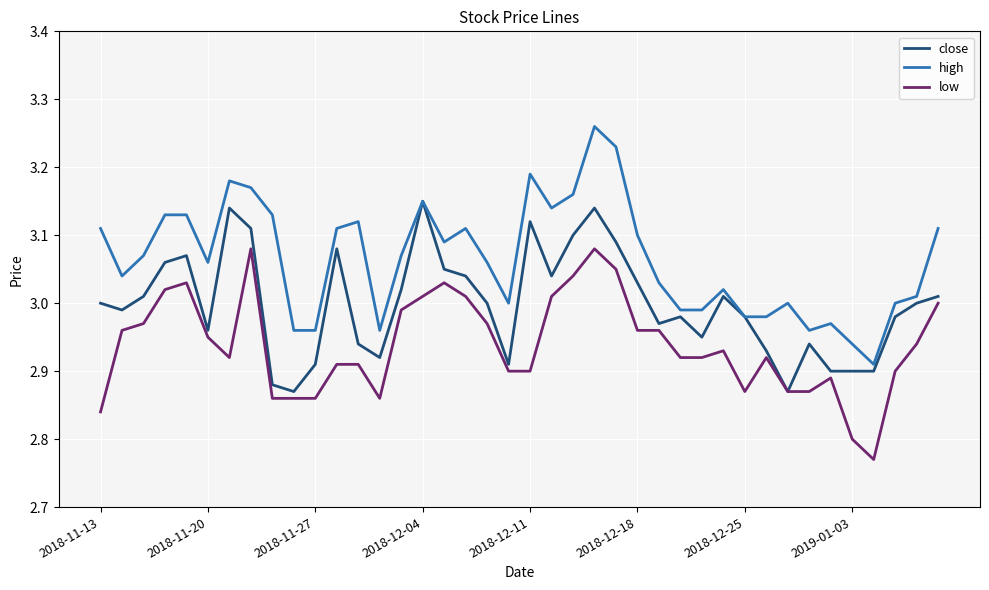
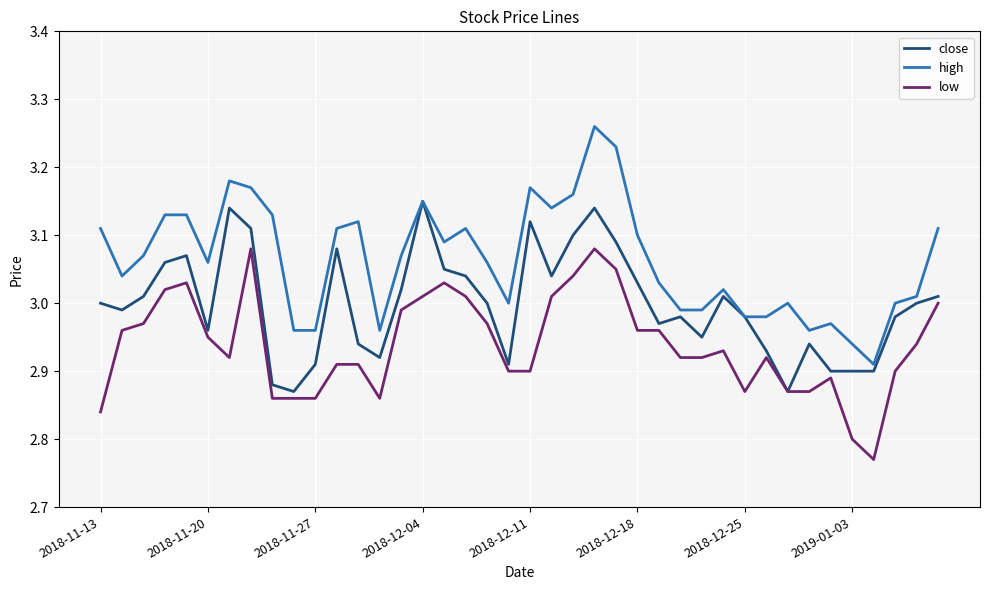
  {
    "close": {
      "2018-11-13": 3.00,
      "2018-11-20": 2.96,
      "2018-11-27": 2.91,
      "2018-12-11": 3.12,
      "2018-12-18": 3.03,
      "2019-01-03": 2.90
    },
    "high": {
      "2018-11-13": 3.11,
      "2018-11-20": 3.06,
      "2018-11-27": 2.96,
-     "2018-12-11": 3.19,
+     "2018-12-11": 3.17,
      "2018-12-18": 3.10,
      "2019-01-03": 2.94
    },
    "low": {
      "2018-11-13": 2.84,
      "2018-11-20": 2.95,
      "2018-11-27": 2.86,
      "2018-12-04": 3.01,
      "2018-12-11": 2.90,
      "2018-12-18": 2.96,
      "2018-12-25": 2.87,
      "2019-01-03": 2.80
    }
  }
